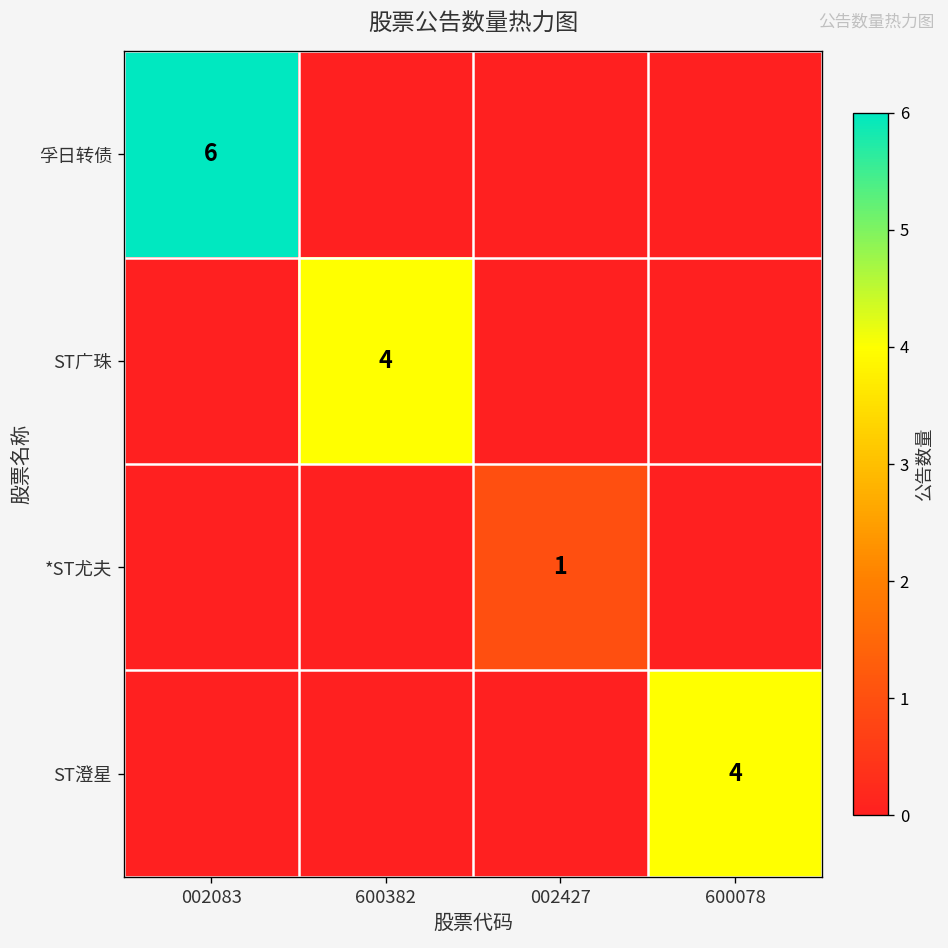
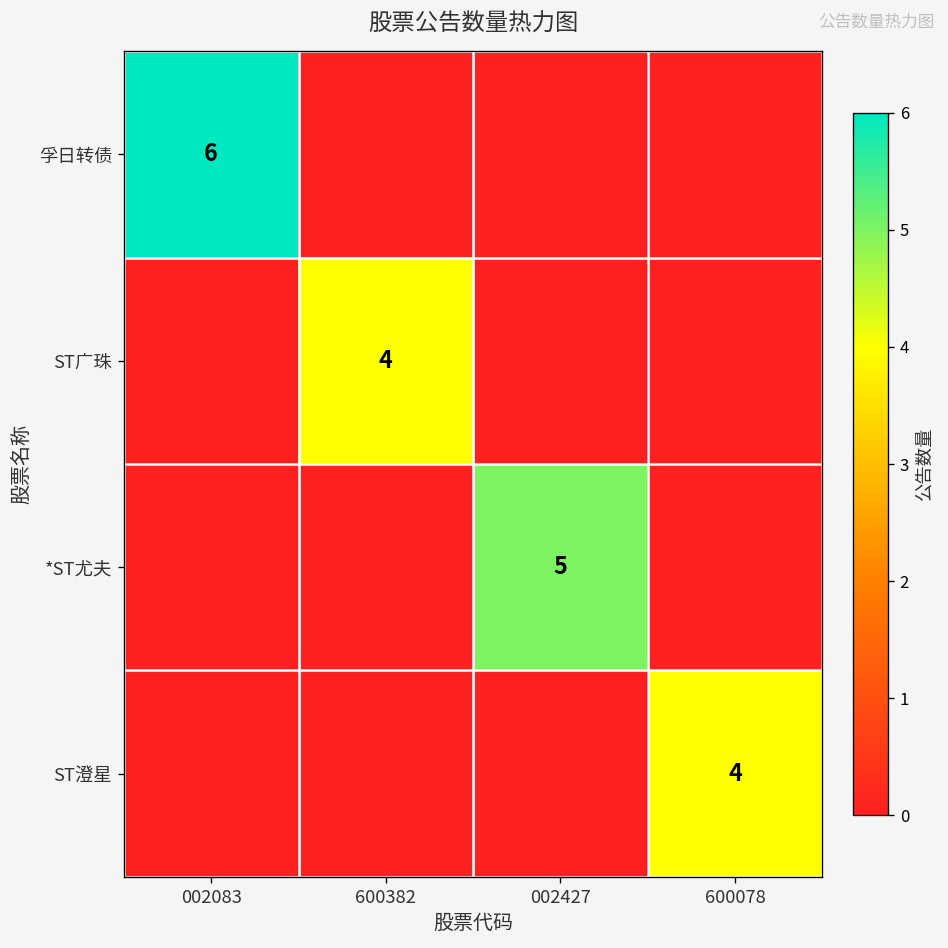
  {
    "孚日转债": {
      "002083": 6
    },
    "ST广珠": {
      "600382": 4
    },
    "*ST尤夫": {
-     "002427": 1
+     "002427": 5
    },
    "ST澄星": {
      "600078": 4
    }
  }
